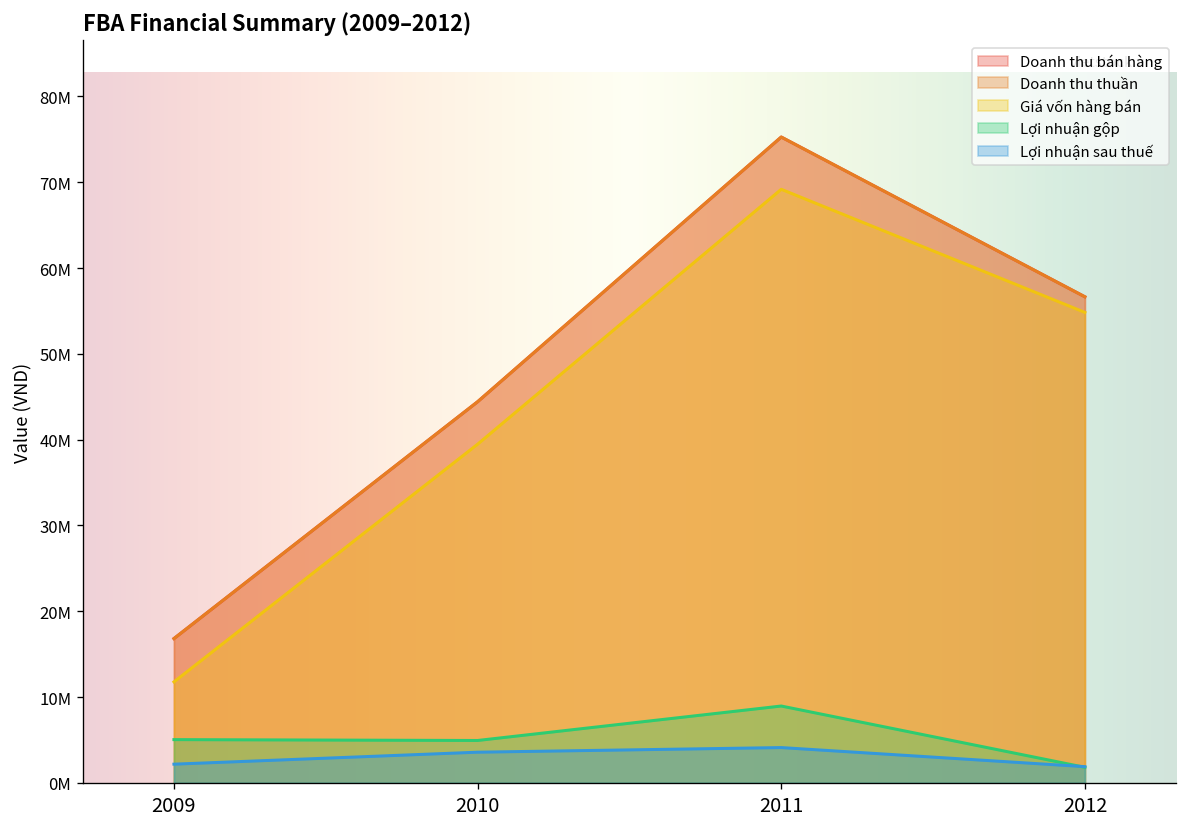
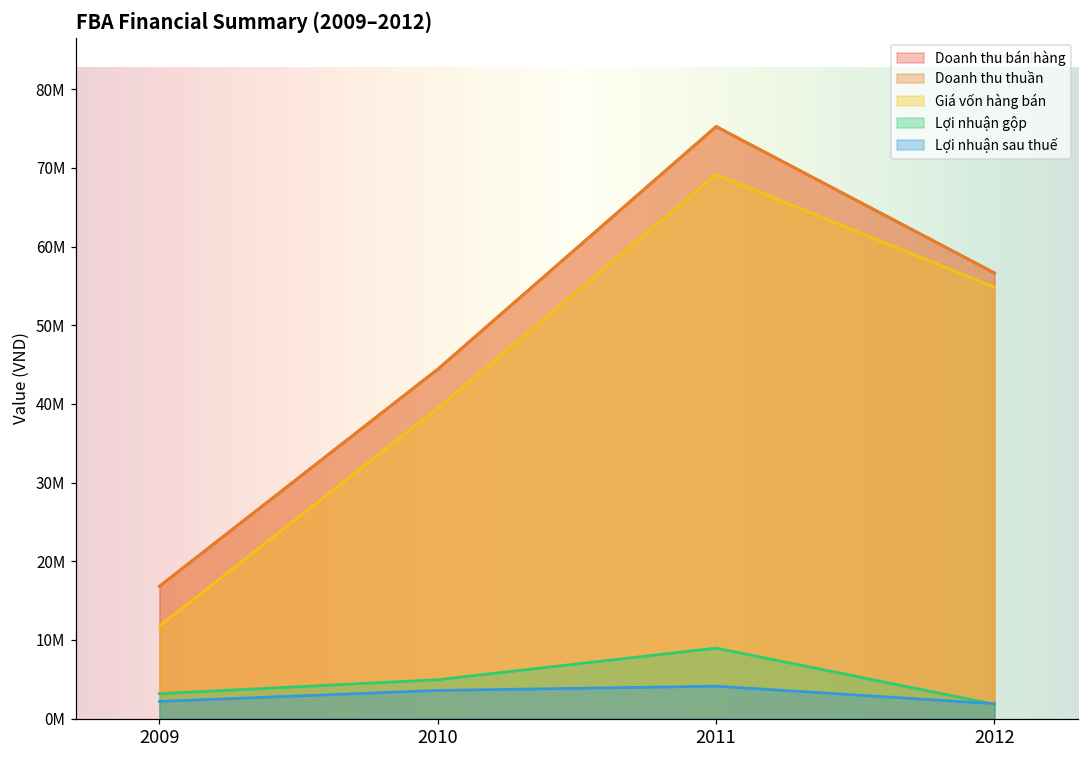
  {
    "Lợi nhuận gộp": {
-     "2009": 5000000,
+     "2009": 3000000,
      "2010": 5000000,
      "2011": 9000000
    },
    "Lợi nhuận sau thuế": {
      "2009": 2000000,
      "2010": 4000000,
      "2011": 4000000
    }
  }
